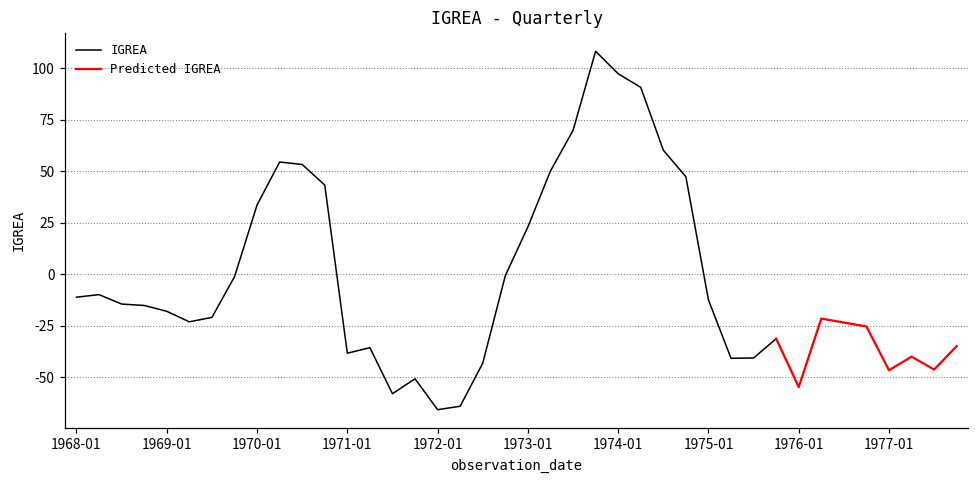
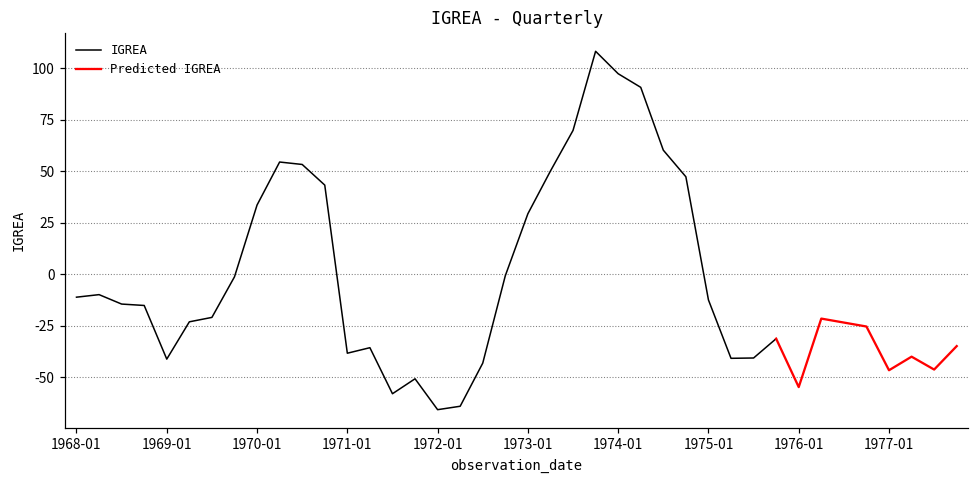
  {
    "IGREA": {
      "1968-01": -11,
-     "1969-01": -18,
+     "1969-01": -41,
      "1970-01": 34,
      "1971-01": -38,
      "1972-01": -66,
-     "1973-01": 23,
+     "1973-01": 29,
      "1974-01": 97,
      "1975-01": -12
    },
    "Predicted IGREA": {
      "1976-01": -55,
      "1977-01": -47
    }
  }
